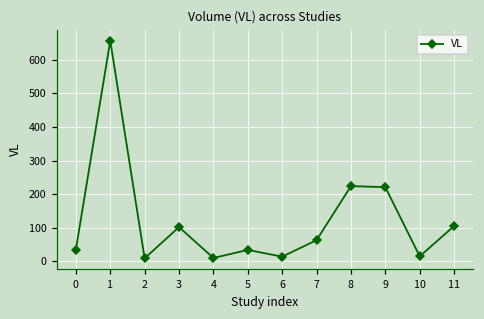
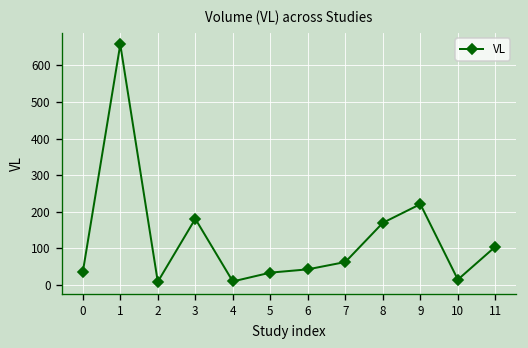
  {
    "0": 40,
    "1": 660,
    "2": 10,
-   "3": 100,
+   "3": 180,
    "4": 10,
    "5": 30,
-   "6": 10,
+   "6": 40,
    "7": 60,
-   "8": 220,
+   "8": 170,
    "9": 220,
    "10": 20,
    "11": 110
  }
